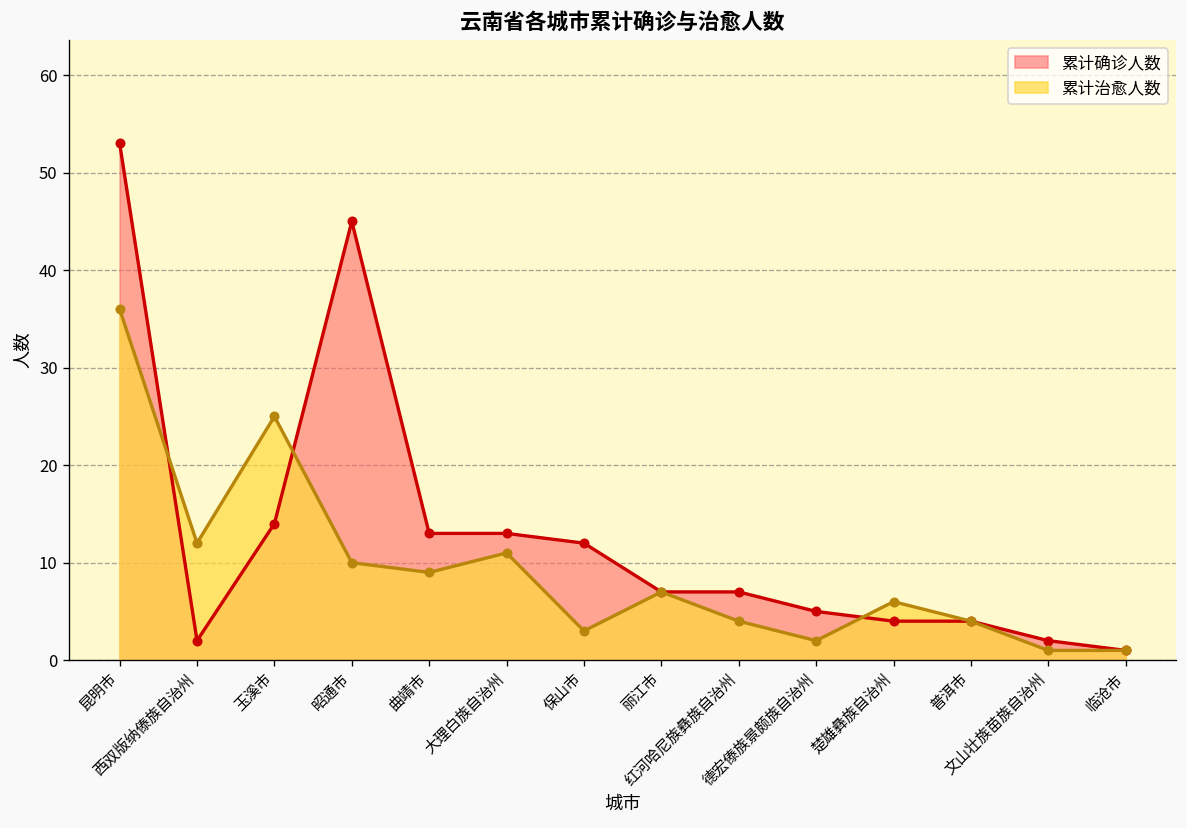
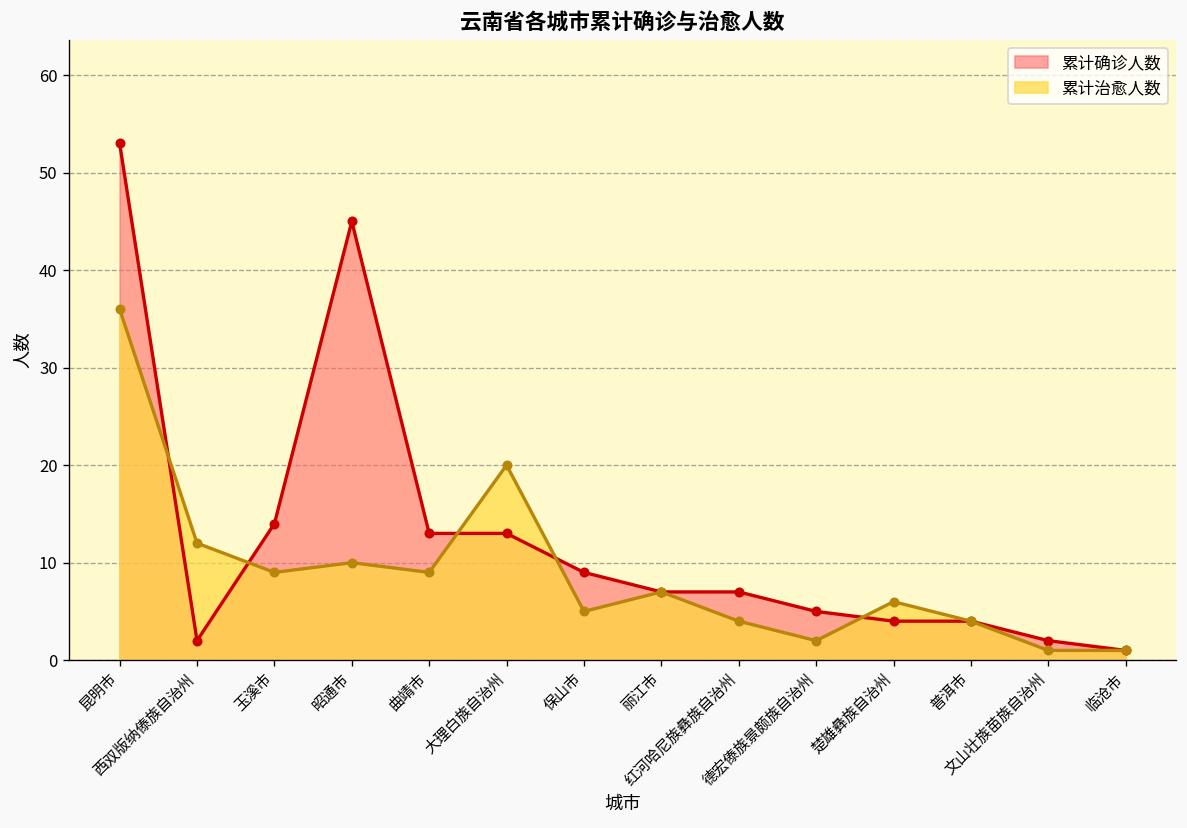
  {
    "累计确诊人数": {
      "昆明市": 53,
      "西双版纳傣族自治州": 2,
      "玉溪市": 14,
      "昭通市": 45,
      "曲靖市": 13,
      "大理白族自治州": 13,
-     "保山市": 12,
+     "保山市": 9,
      "红河哈尼族彝族自治州": 7,
      "德宏傣族景颇族自治州": 5,
      "楚雄彝族自治州": 4,
      "文山壮族苗族自治州": 2
    },
    "累计治愈人数": {
      "昆明市": 36,
      "西双版纳傣族自治州": 12,
-     "玉溪市": 25,
+     "玉溪市": 9,
      "昭通市": 10,
      "曲靖市": 9,
-     "大理白族自治州": 11,
-     "保山市": 3,
+     "大理白族自治州": 20,
+     "保山市": 5,
      "红河哈尼族彝族自治州": 4,
      "德宏傣族景颇族自治州": 2,
      "楚雄彝族自治州": 6,
      "文山壮族苗族自治州": 1
    }
  }
